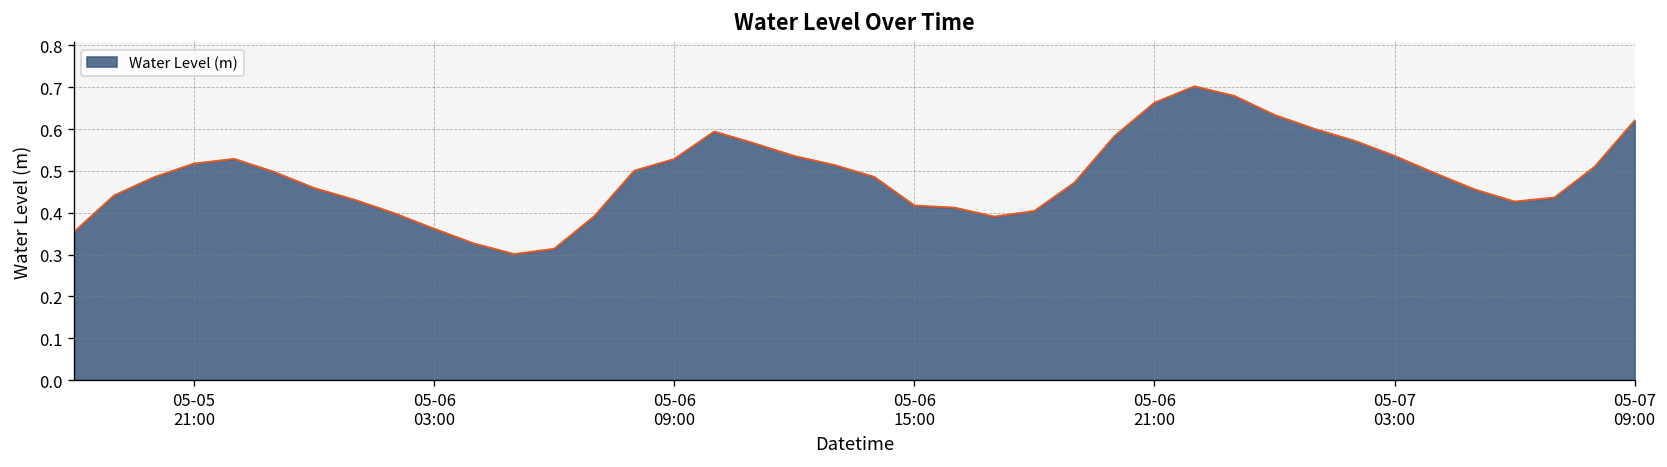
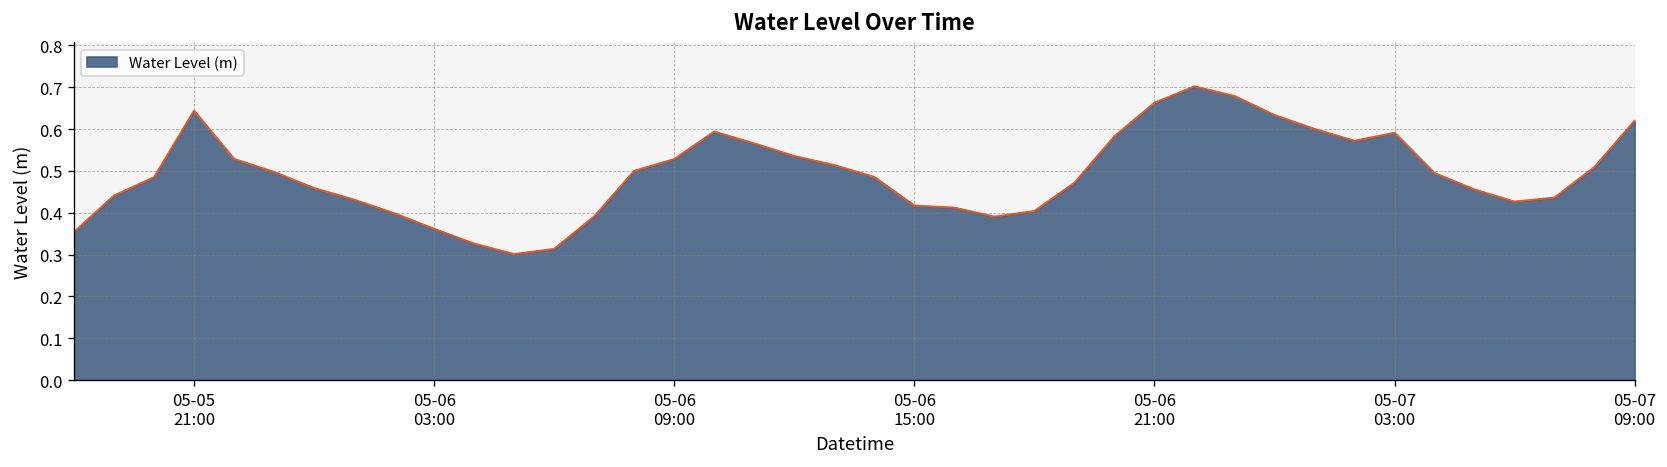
  {
-   "05-05 21:00": 0.52,
+   "05-05 21:00": 0.64,
    "05-06 03:00": 0.36,
    "05-06 09:00": 0.53,
    "05-06 15:00": 0.42,
    "05-06 21:00": 0.66,
-   "05-07 03:00": 0.54,
+   "05-07 03:00": 0.59,
    "05-07 09:00": 0.62
  }
